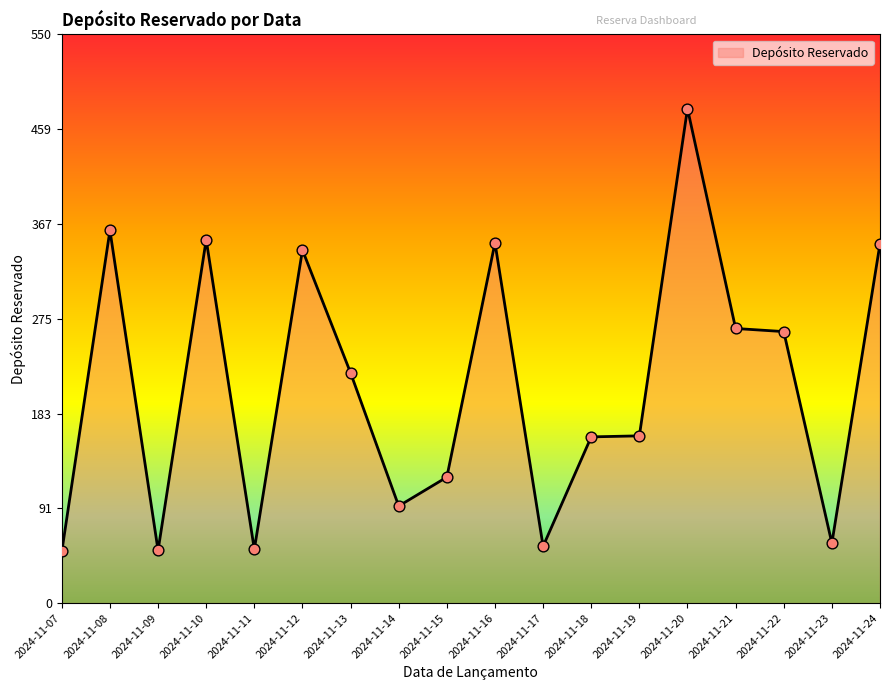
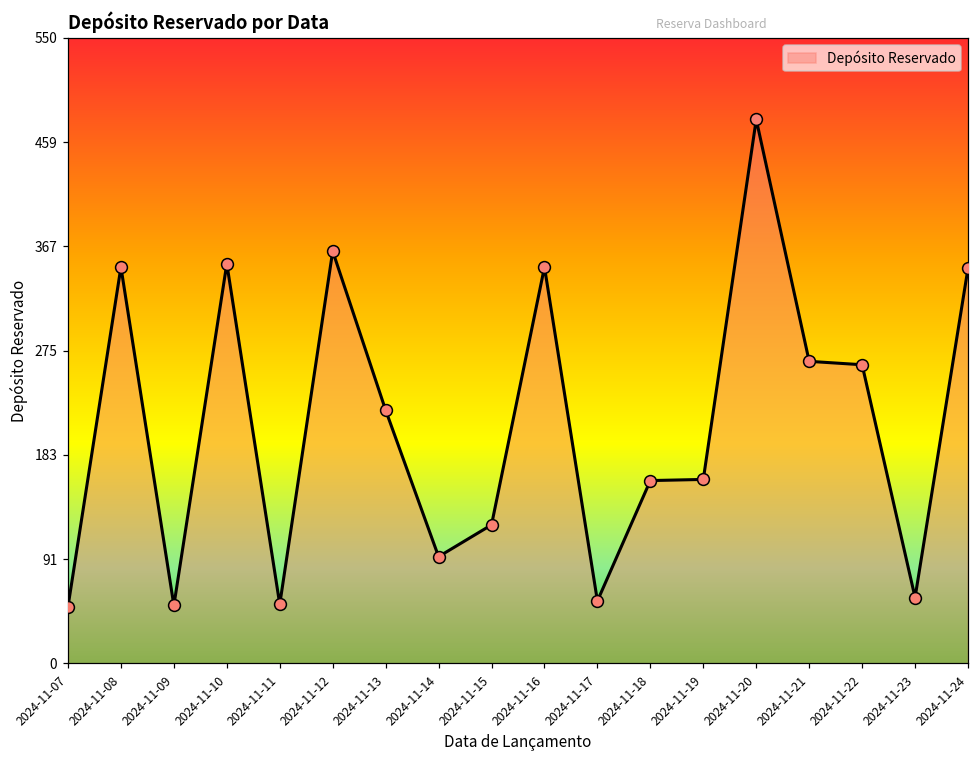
  {
    "2024-11-07": 50,
-   "2024-11-08": 361,
+   "2024-11-08": 349,
    "2024-11-09": 51,
    "2024-11-10": 352,
    "2024-11-11": 52,
-   "2024-11-12": 342,
+   "2024-11-12": 363,
    "2024-11-13": 223,
    "2024-11-14": 94,
    "2024-11-15": 122,
    "2024-11-16": 349,
    "2024-11-17": 55,
    "2024-11-18": 161,
    "2024-11-19": 162,
    "2024-11-20": 479,
    "2024-11-21": 266,
    "2024-11-22": 263,
    "2024-11-23": 58,
    "2024-11-24": 348
  }
